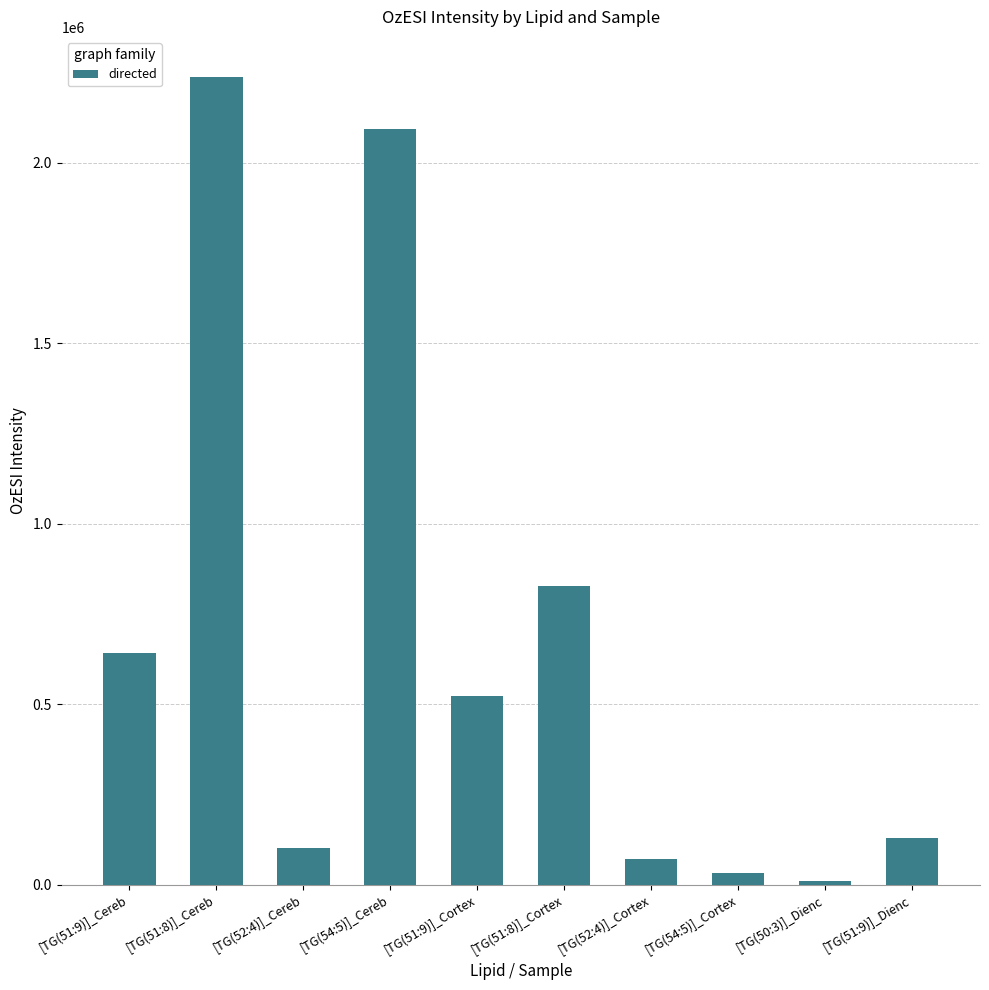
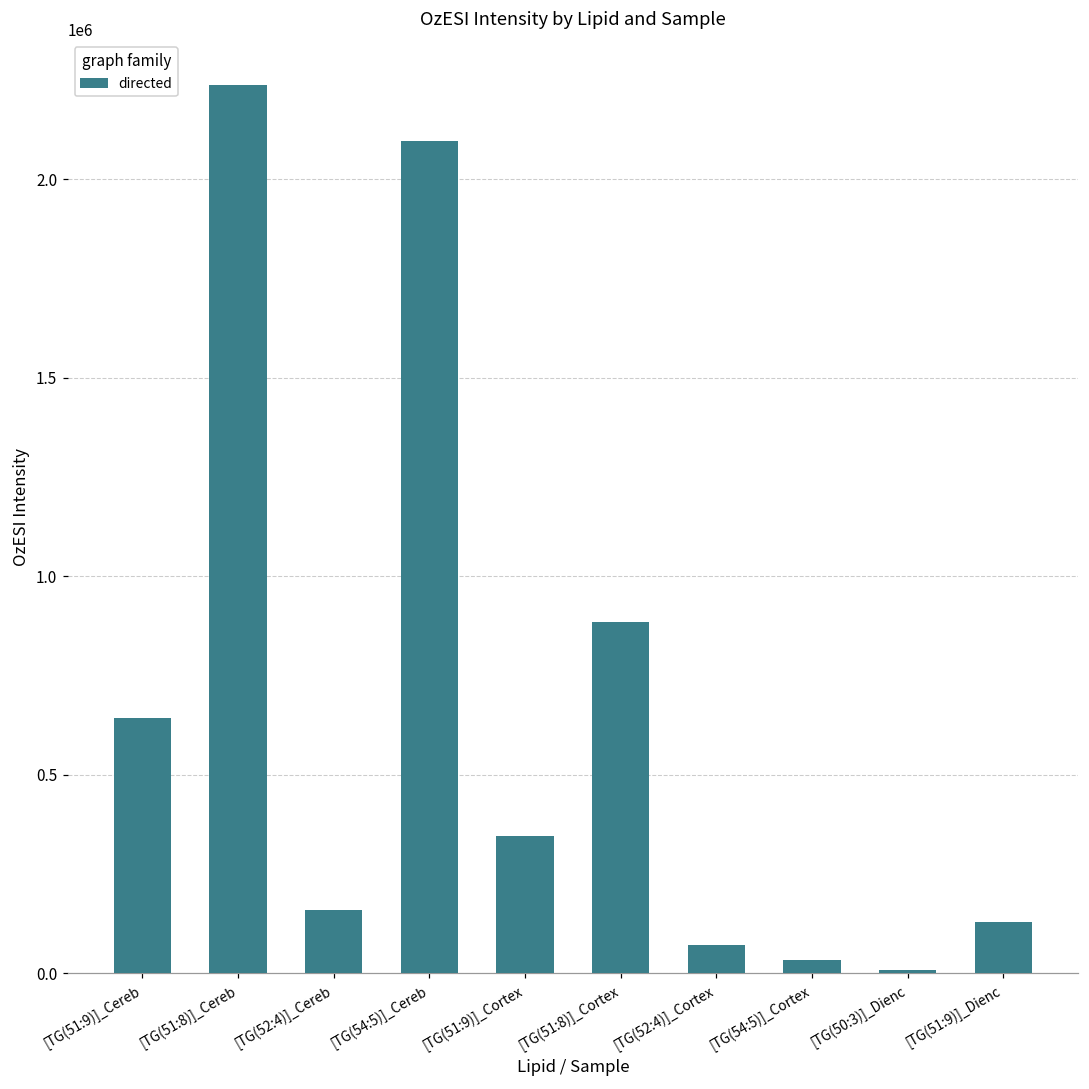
  {
    "[TG(51:9)]_Cereb": 640000,
    "[TG(51:8)]_Cereb": 2240000,
-   "[TG(52:4)]_Cereb": 100000,
+   "[TG(52:4)]_Cereb": 160000,
    "[TG(54:5)]_Cereb": 2090000,
-   "[TG(51:9)]_Cortex": 520000,
-   "[TG(51:8)]_Cortex": 830000,
+   "[TG(51:9)]_Cortex": 350000,
+   "[TG(51:8)]_Cortex": 890000,
    "[TG(52:4)]_Cortex": 70000,
    "[TG(54:5)]_Cortex": 30000,
    "[TG(50:3)]_Dienc": 10000,
    "[TG(51:9)]_Dienc": 130000
  }
